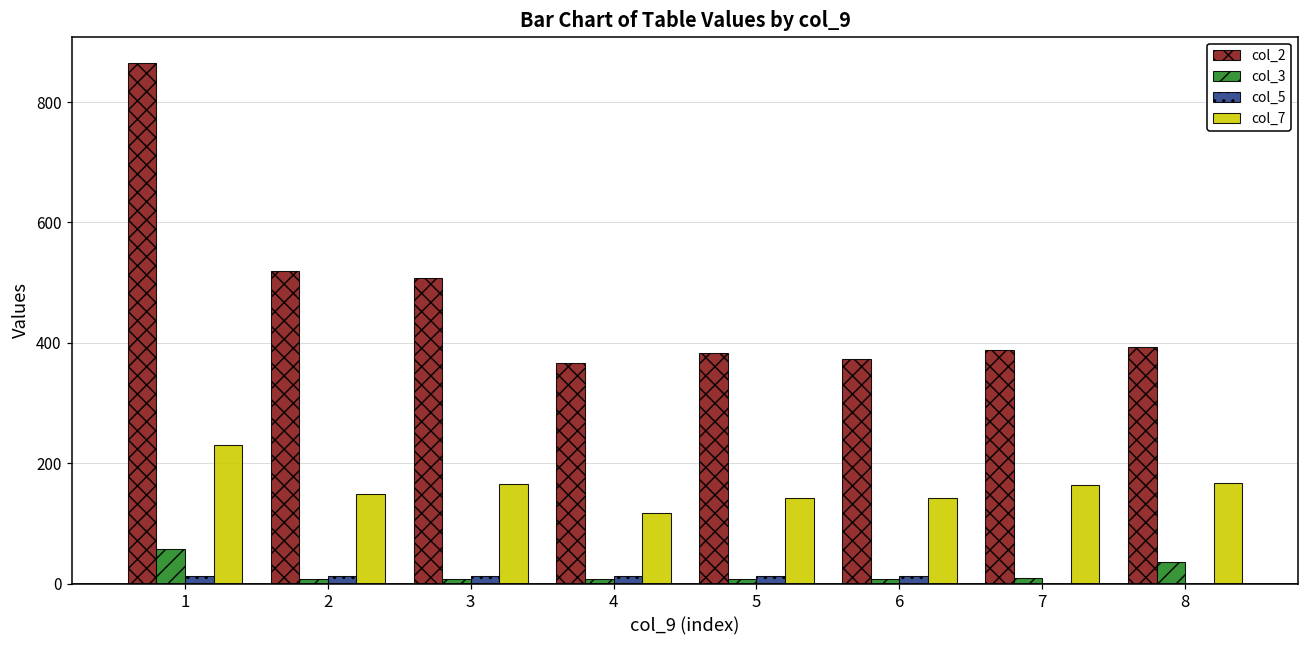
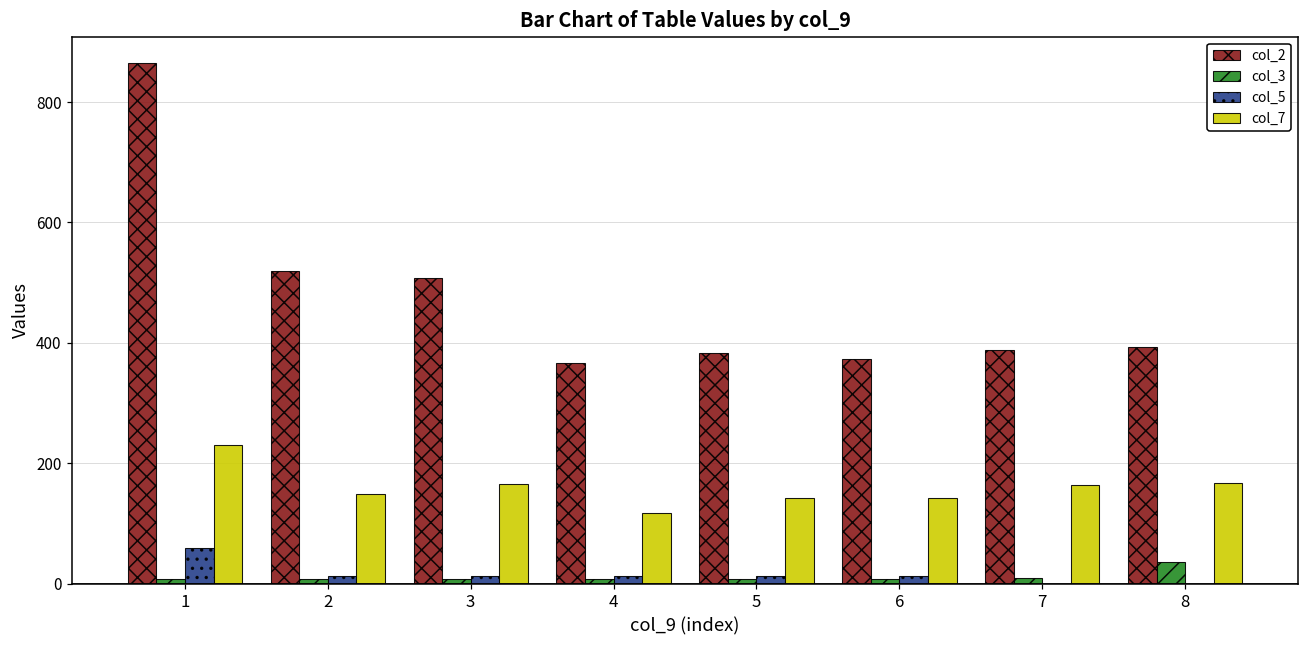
  {
    "col_2": {
      "1": 870,
      "2": 520,
      "3": 510,
      "4": 370,
      "5": 380,
      "6": 370,
      "7": 390,
      "8": 390
    },
    "col_3": {
-     "1": 60,
+     "1": 10,
      "2": 10,
      "3": 10,
      "4": 10,
      "5": 10,
      "6": 10,
      "7": 10,
      "8": 40
    },
    "col_5": {
-     "1": 10,
+     "1": 60,
      "2": 10,
      "3": 10,
      "4": 10,
      "5": 10,
      "6": 10
    },
    "col_7": {
      "1": 230,
      "2": 150,
      "3": 170,
      "4": 120,
      "5": 140,
      "6": 140,
      "7": 160,
      "8": 170
    }
  }
